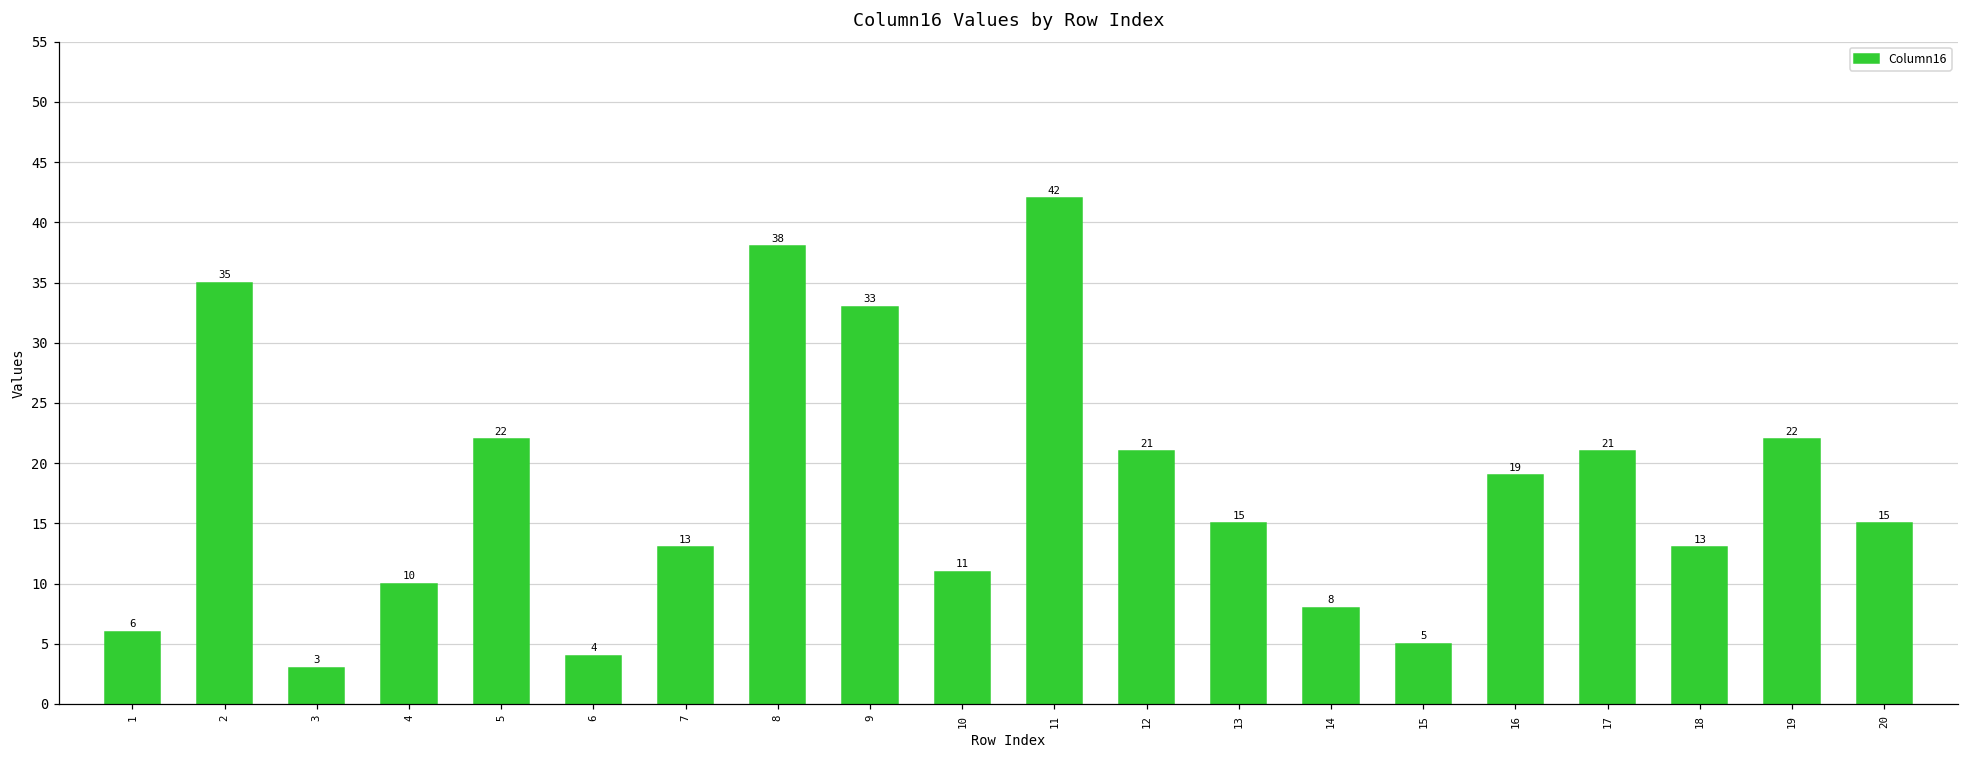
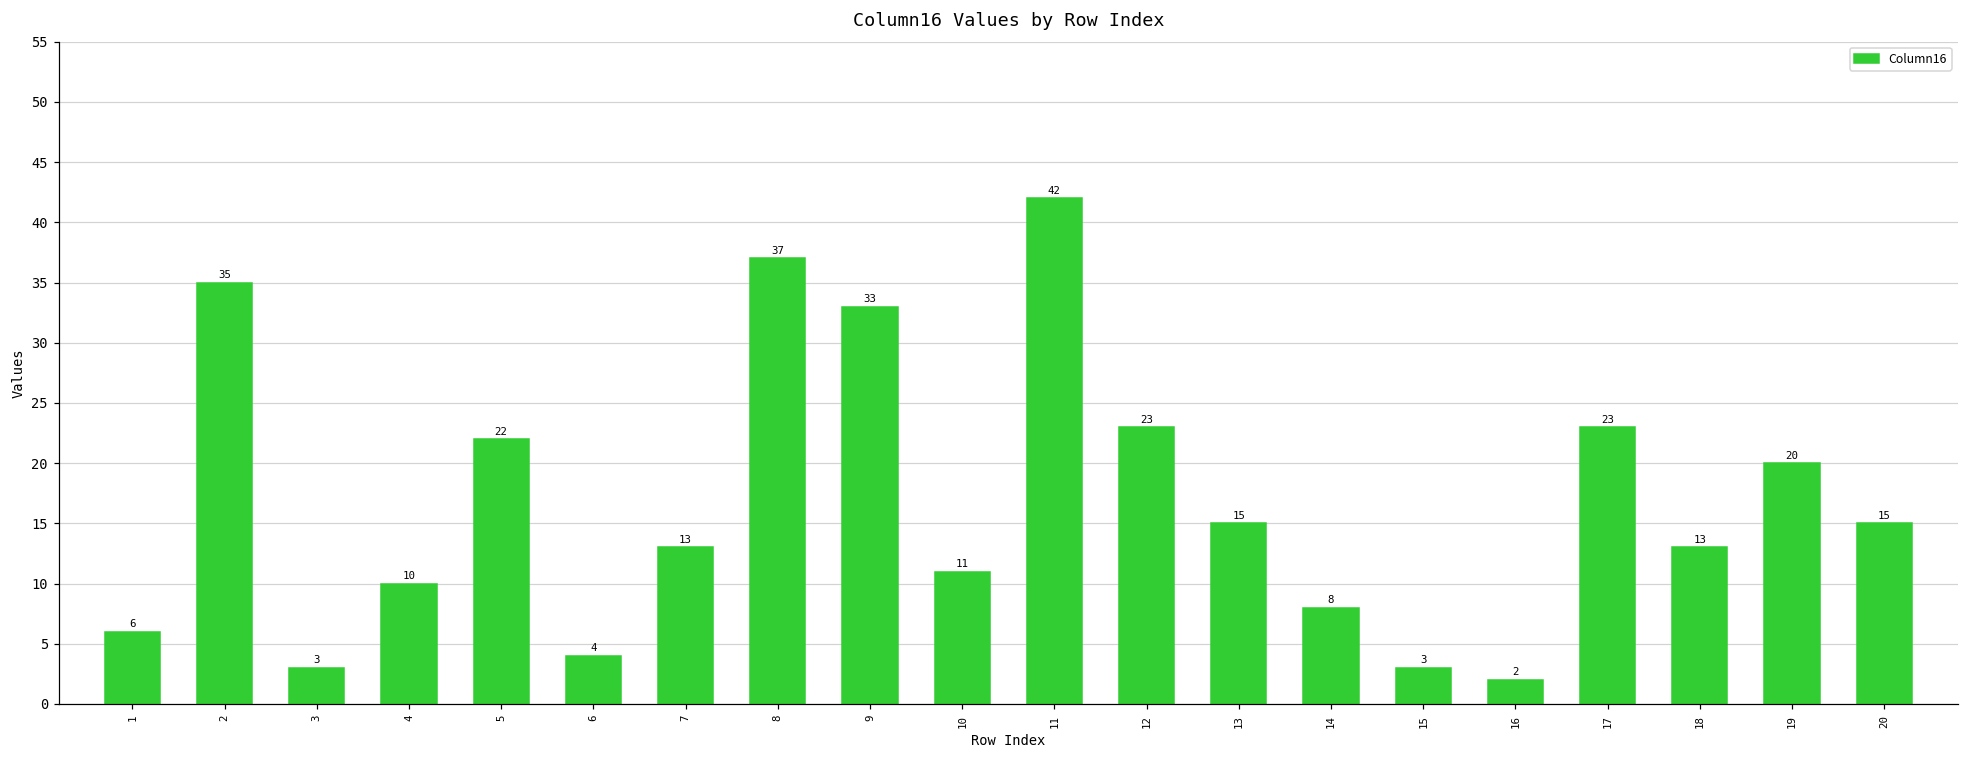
  {
    "1": 6,
    "2": 35,
    "3": 3,
    "4": 10,
    "5": 22,
    "6": 4,
    "7": 13,
-   "8": 38,
+   "8": 37,
    "9": 33,
    "10": 11,
    "11": 42,
-   "12": 21,
+   "12": 23,
    "13": 15,
    "14": 8,
-   "15": 5,
-   "16": 19,
-   "17": 21,
+   "15": 3,
+   "16": 2,
+   "17": 23,
    "18": 13,
-   "19": 22,
+   "19": 20,
    "20": 15
  }
